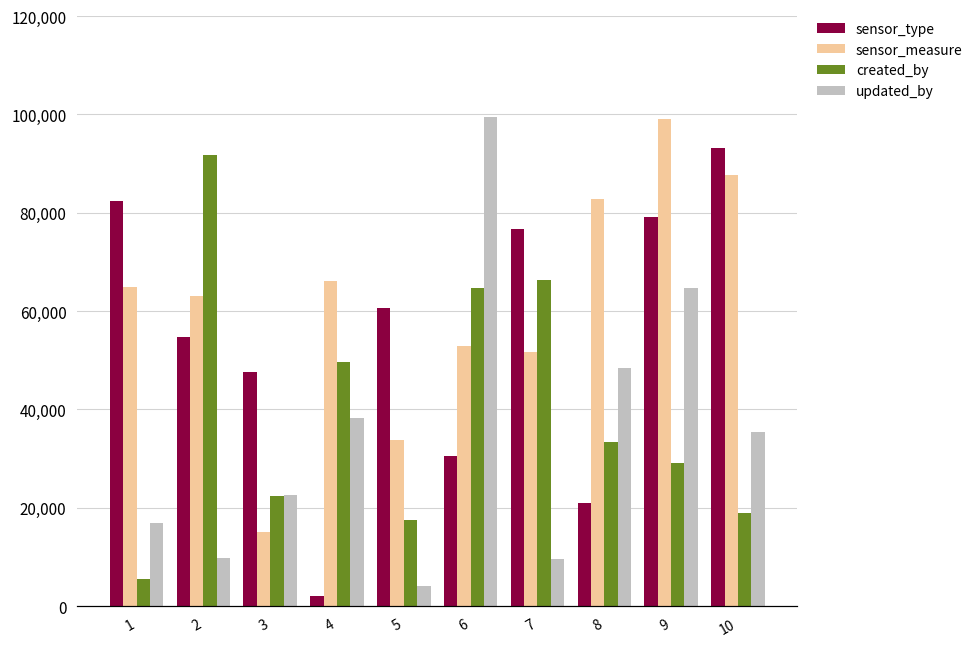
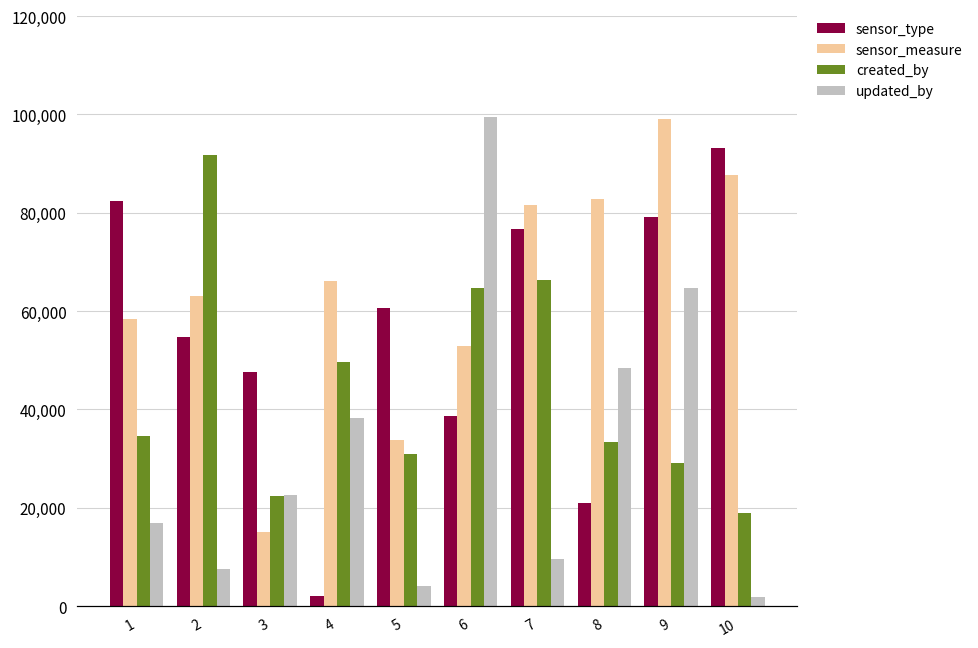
  {
    "sensor_type": {
      "1": "82,000",
      "2": "55,000",
      "3": "48,000",
      "4": "2,000",
      "5": "61,000",
-     "6": "31,000",
+     "6": "39,000",
      "7": "77,000",
      "8": "21,000",
      "9": "79,000",
      "10": "93,000"
    },
    "sensor_measure": {
-     "1": "65,000",
+     "1": "58,000",
      "2": "63,000",
      "3": "15,000",
      "4": "66,000",
      "5": "34,000",
      "6": "53,000",
-     "7": "52,000",
+     "7": "81,000",
      "8": "83,000",
      "9": "99,000",
      "10": "88,000"
    },
    "created_by": {
-     "1": "6,000",
+     "1": "35,000",
      "2": "92,000",
      "3": "23,000",
      "4": "50,000",
-     "5": "17,000",
+     "5": "31,000",
      "6": "65,000",
      "7": "66,000",
      "8": "33,000",
      "9": "29,000",
      "10": "19,000"
    },
    "updated_by": {
      "1": "17,000",
-     "2": "10,000",
+     "2": "8,000",
      "3": "23,000",
      "4": "38,000",
      "5": "4,000",
      "6": "100,000",
      "7": "10,000",
      "8": "49,000",
      "9": "65,000",
-     "10": "35,000"
+     "10": "2,000"
    }
  }
